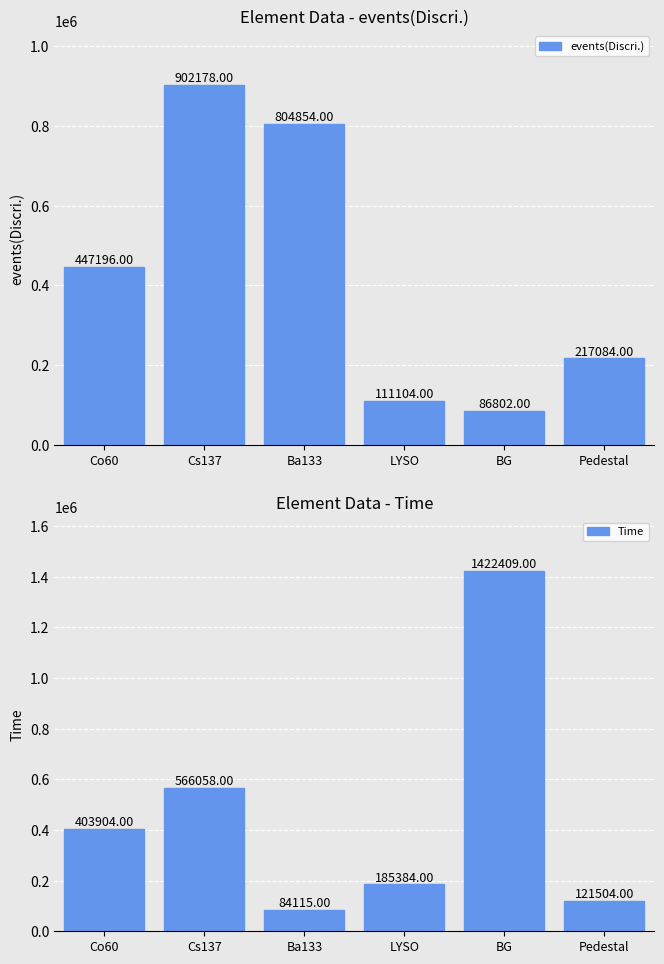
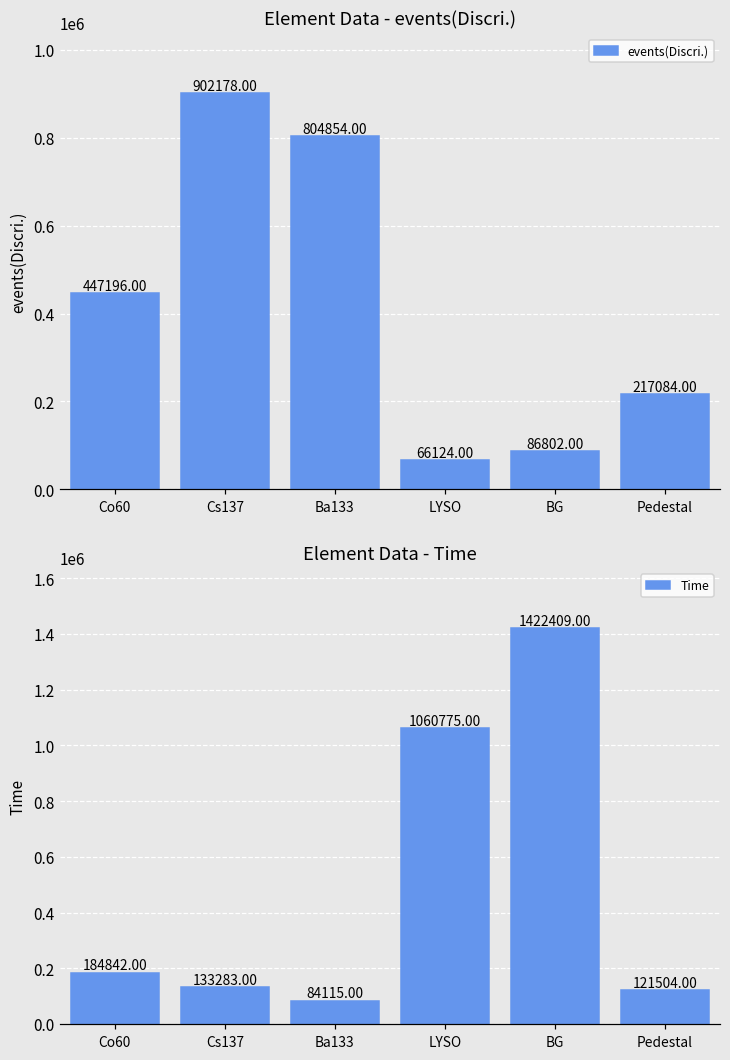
  {
    "Element Data - events(Discri.)": {
      "Co60": 447196.00,
      "Cs137": 902178.00,
      "Ba133": 804854.00,
-     "LYSO": 111104.00,
+     "LYSO": 66124.00,
      "BG": 86802.00,
      "Pedestal": 217084.00
    },
    "Element Data - Time": {
-     "Co60": 403904.00,
-     "Cs137": 566058.00,
+     "Co60": 184842.00,
+     "Cs137": 133283.00,
      "Ba133": 84115.00,
-     "LYSO": 185384.00,
+     "LYSO": 1060775.00,
      "BG": 1422409.00,
      "Pedestal": 121504.00
    }
  }
